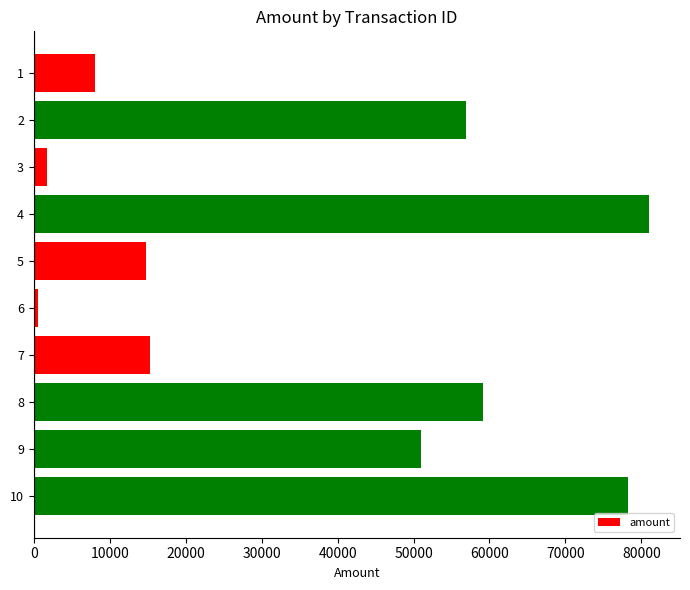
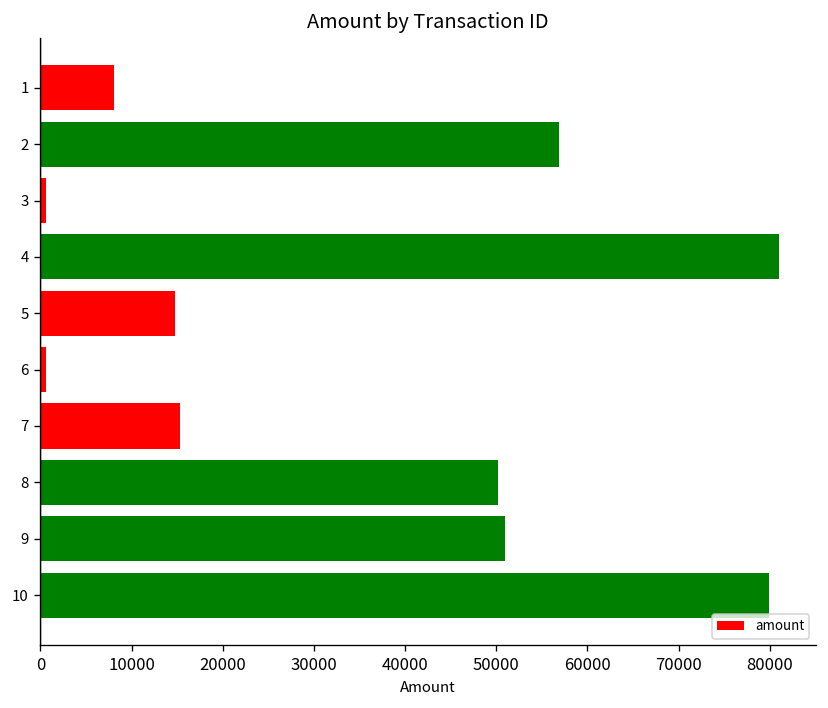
  {
    "1": 8000,
    "2": 57000,
-   "3": 2000,
+   "3": 1000,
    "4": 81000,
    "5": 15000,
    "6": 1000,
    "7": 15000,
-   "8": 59000,
+   "8": 50000,
    "9": 51000,
-   "10": 78000
+   "10": 80000
  }
